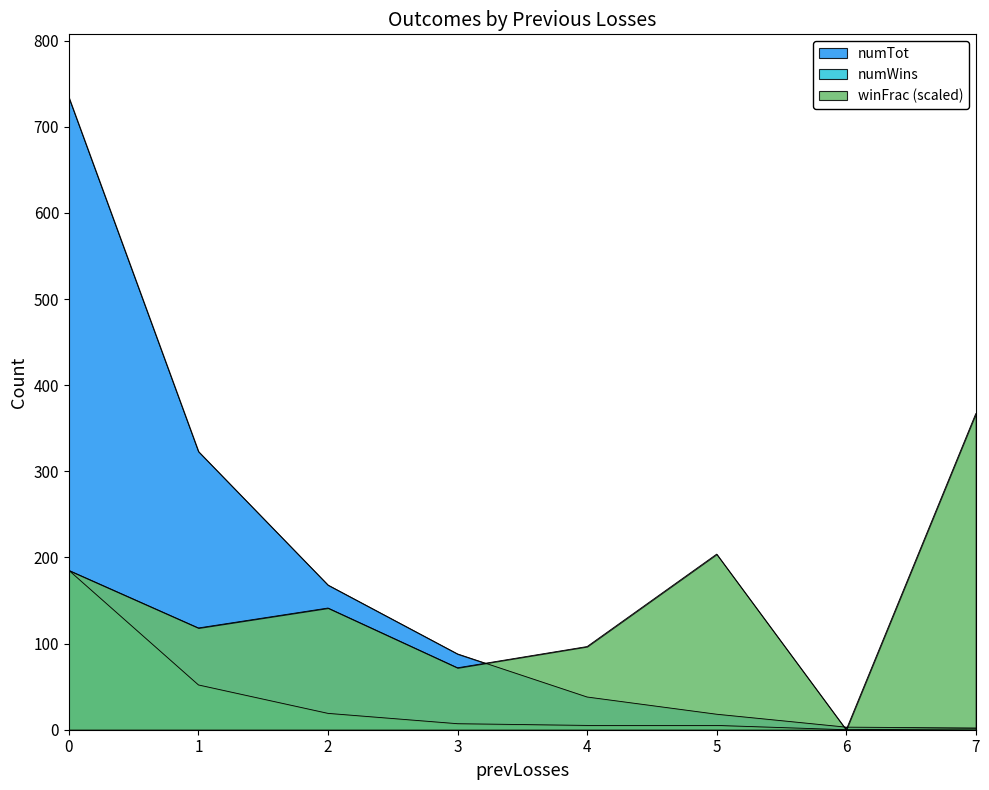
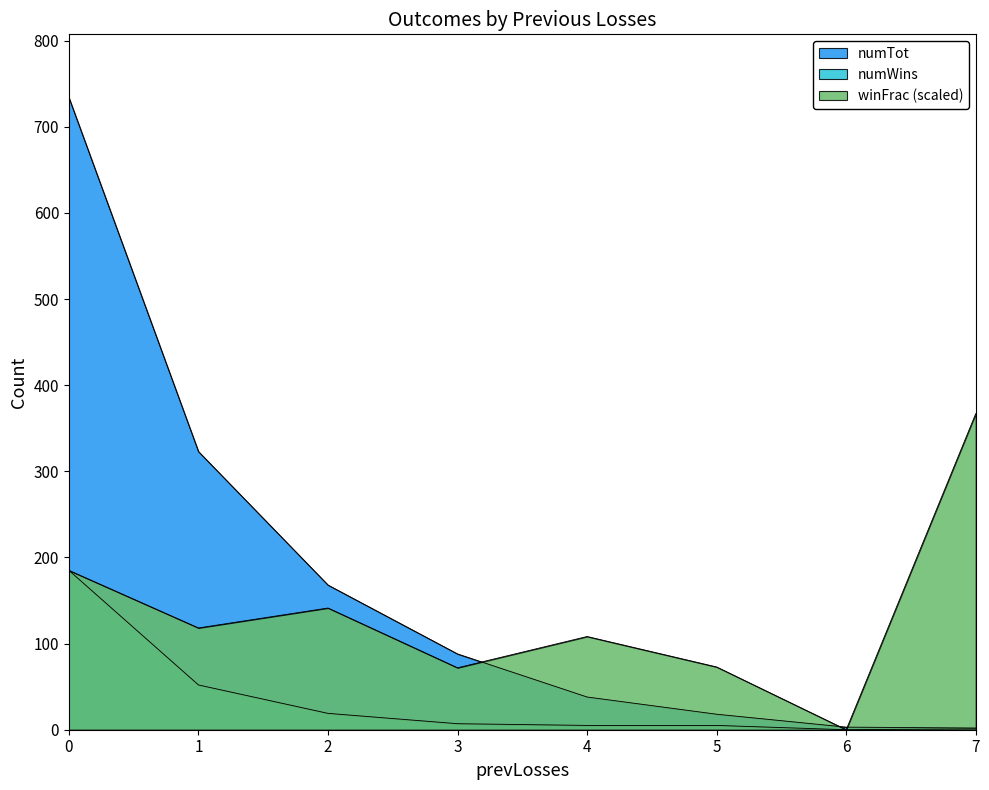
  {
    "winFrac (scaled)": {
      "1": 120,
      "2": 140,
      "3": 70,
-     "4": 100,
-     "5": 200,
+     "4": 110,
+     "5": 70,
      "7": 370
    }
  }
